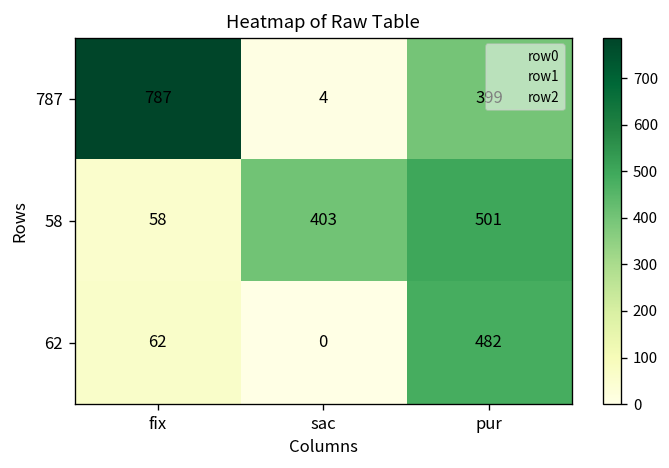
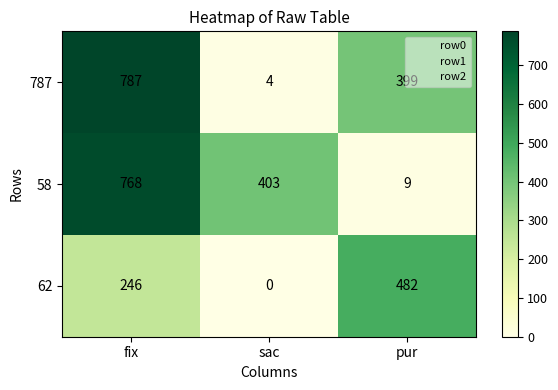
  {
    "787": {
      "fix": 787,
      "sac": 4
    },
    "58": {
-     "fix": 58,
+     "fix": 768,
      "sac": 403,
-     "pur": 501
+     "pur": 9
    },
    "62": {
-     "fix": 62,
+     "fix": 246,
      "sac": 0,
      "pur": 482
    }
  }
